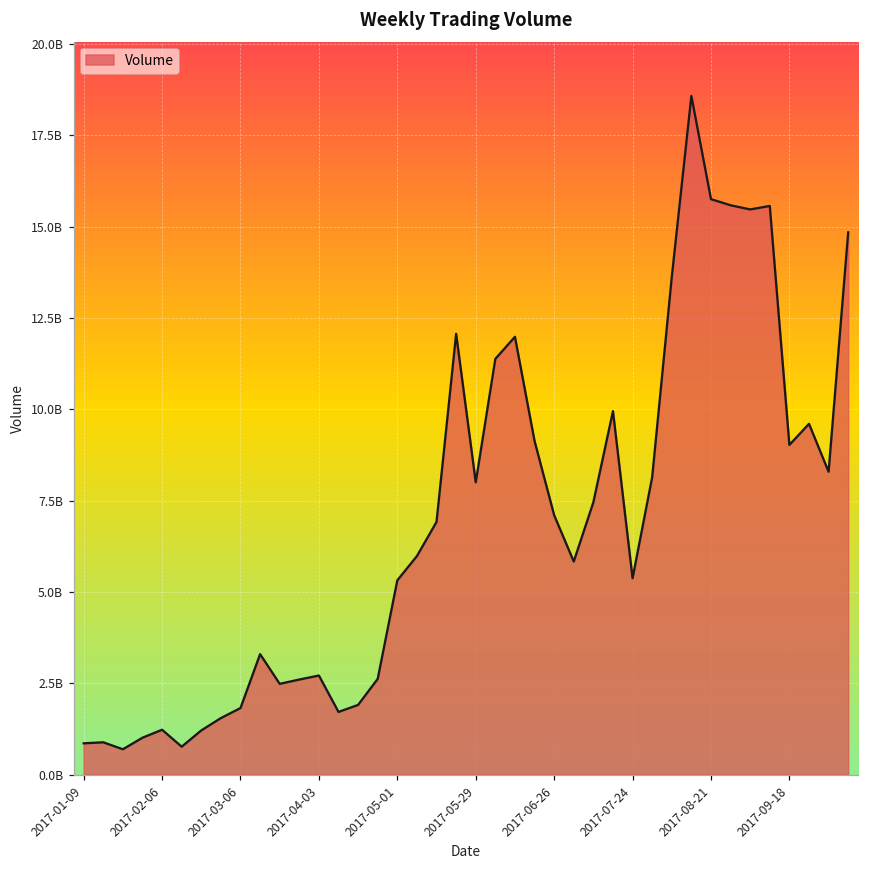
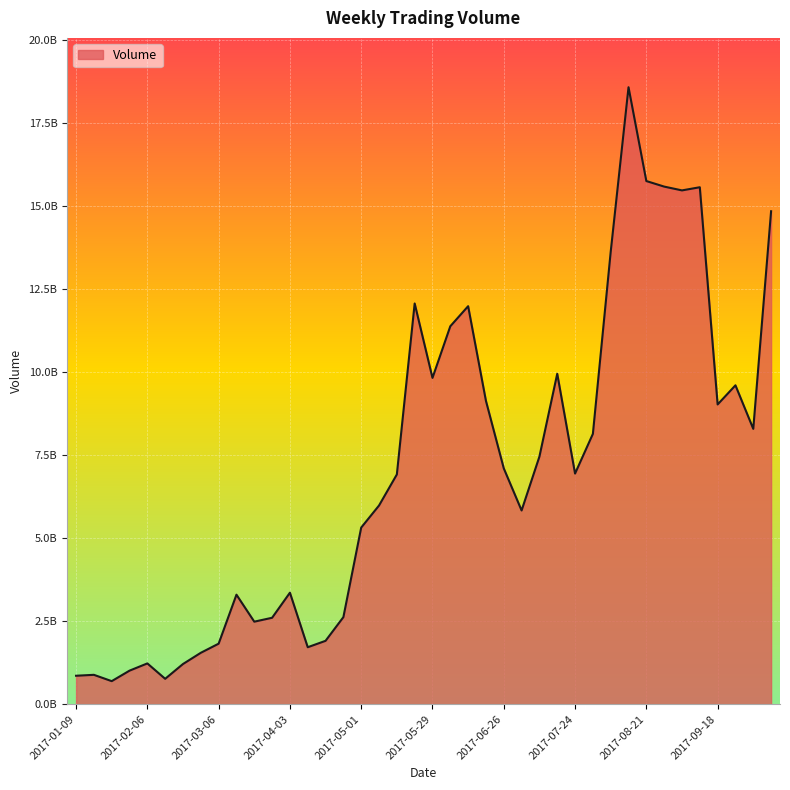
  {
    "2017-01-09": 900000000,
    "2017-02-06": 1200000000,
    "2017-03-06": 1800000000,
-   "2017-04-03": 2700000000,
+   "2017-04-03": 3400000000,
    "2017-05-01": 5300000000,
-   "2017-05-29": 8000000000,
+   "2017-05-29": 9800000000,
    "2017-06-26": 7100000000,
-   "2017-07-24": 5400000000,
+   "2017-07-24": 6900000000,
    "2017-08-21": 15700000000,
    "2017-09-18": 9000000000
  }
